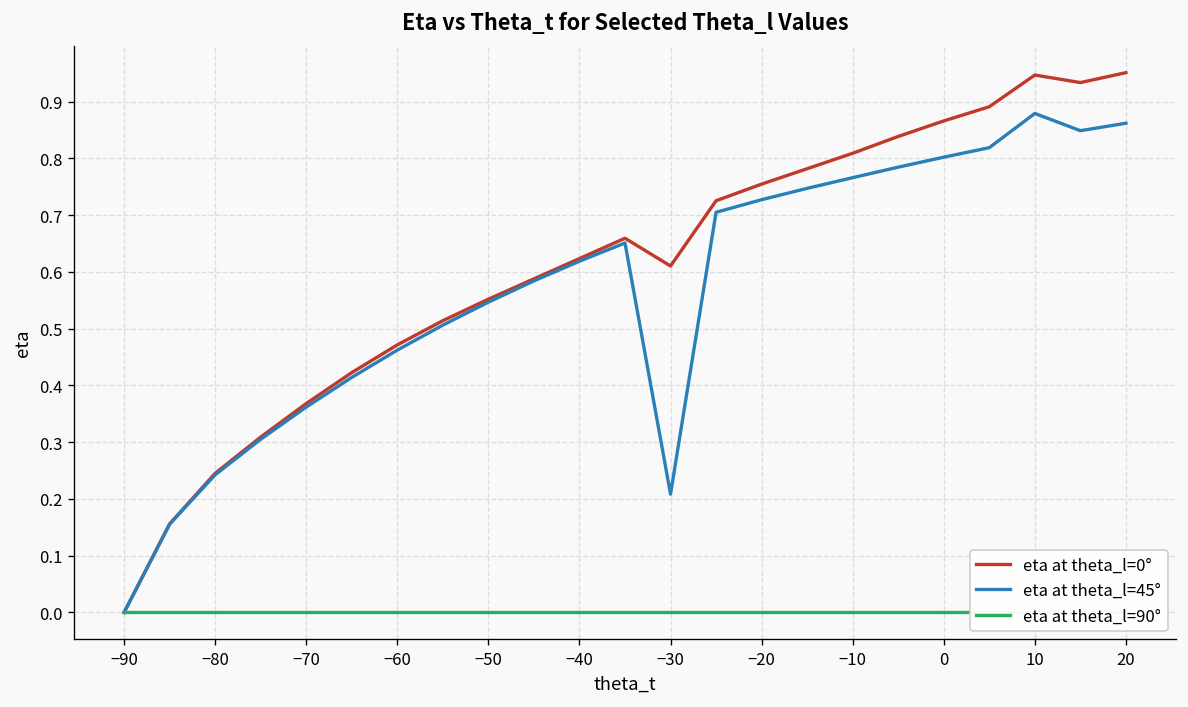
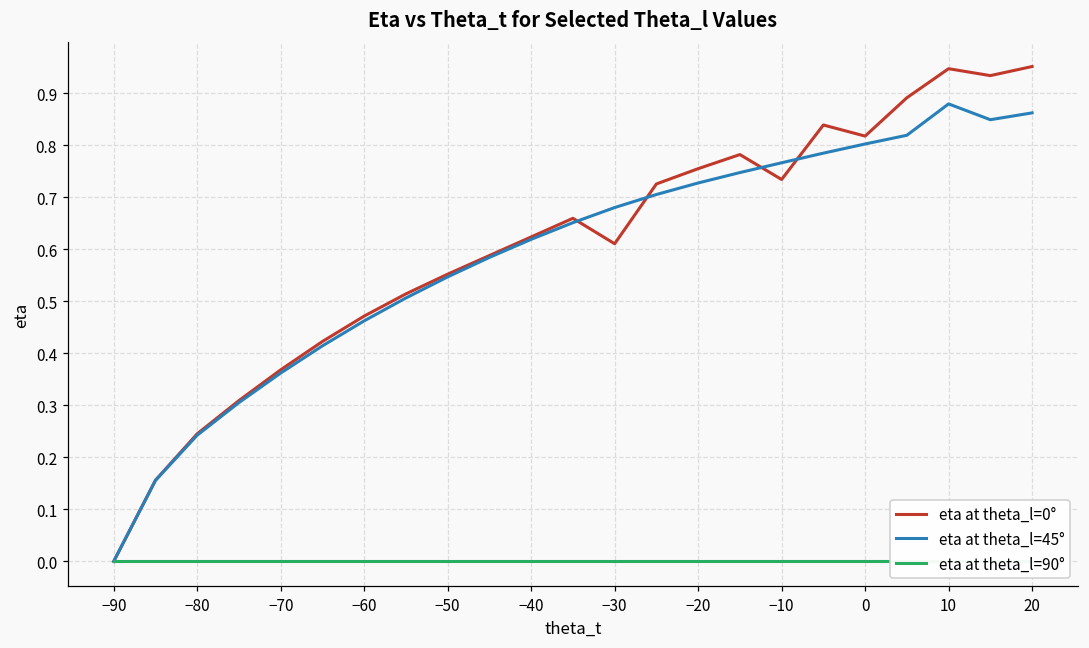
  {
    "eta at theta_l=0°": {
      "−70": 0.37,
      "−60": 0.47,
      "−30": 0.61,
      "−20": 0.75,
-     "−10": 0.81,
-     "0": 0.87,
+     "−10": 0.73,
+     "0": 0.82,
      "10": 0.95,
      "20": 0.95
    },
    "eta at theta_l=45°": {
      "−70": 0.36,
      "−60": 0.46,
-     "−30": 0.21,
+     "−30": 0.68,
      "−20": 0.73,
      "−10": 0.77,
      "0": 0.80,
      "10": 0.88,
      "20": 0.86
    },
    "eta at theta_l=90°": {
      "−80": 0.00,
      "−70": 0.00,
      "−60": 0.00,
      "−50": 0.00,
      "−40": 0.00,
      "−30": 0.00,
      "−20": 0.00,
      "−10": 0.00,
      "0": 0.00
    }
  }
